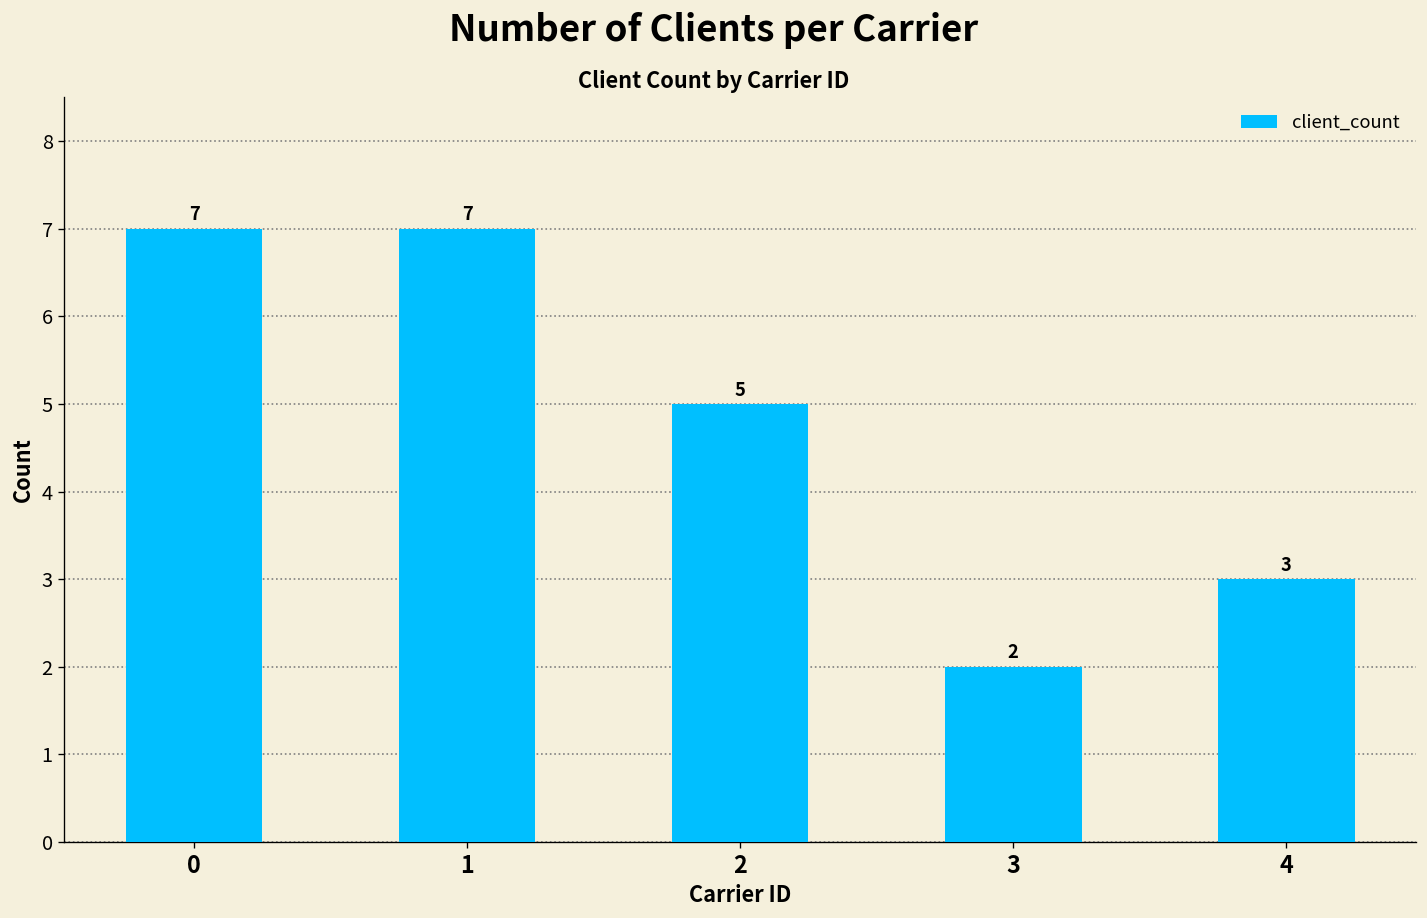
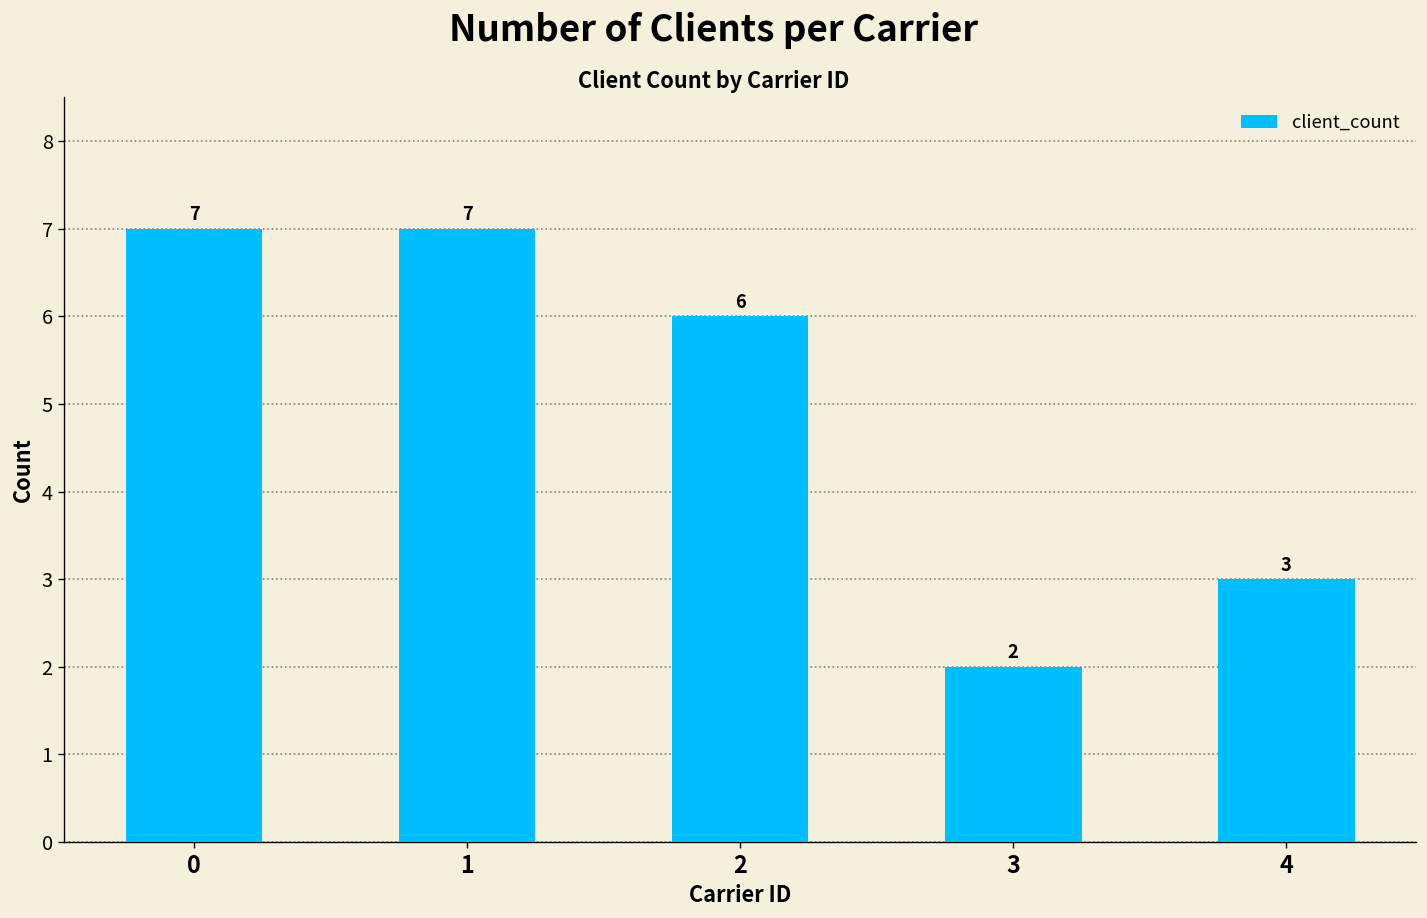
  {
    "0": 7,
    "1": 7,
-   "2": 5,
+   "2": 6,
    "3": 2,
    "4": 3
  }
